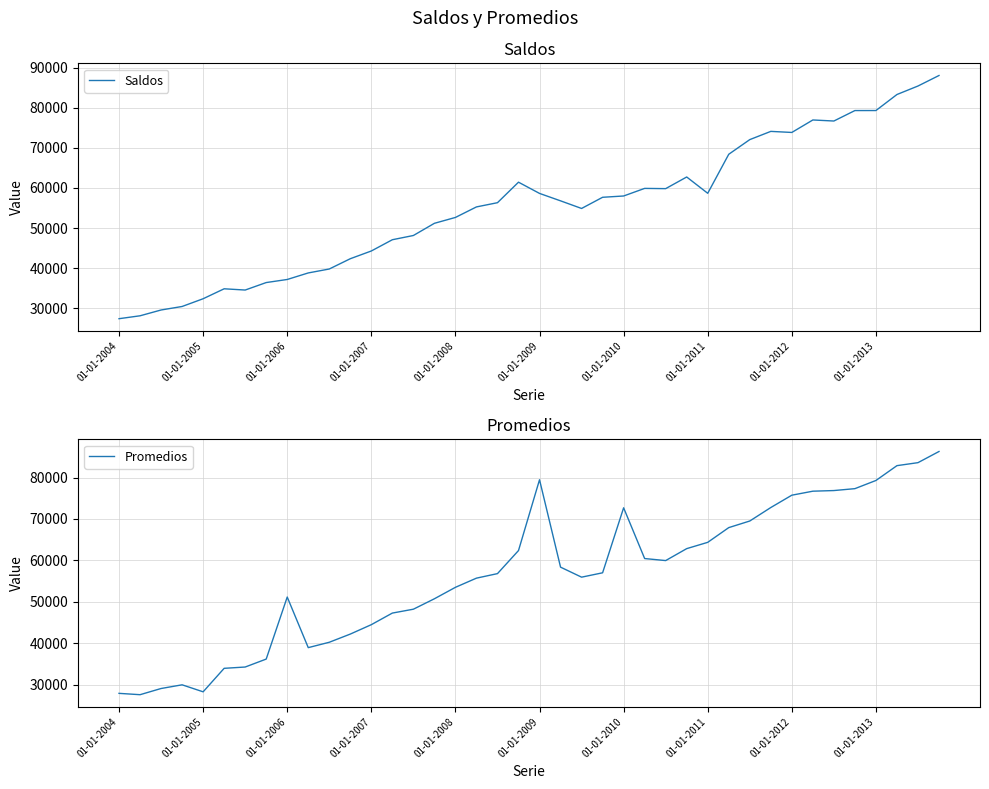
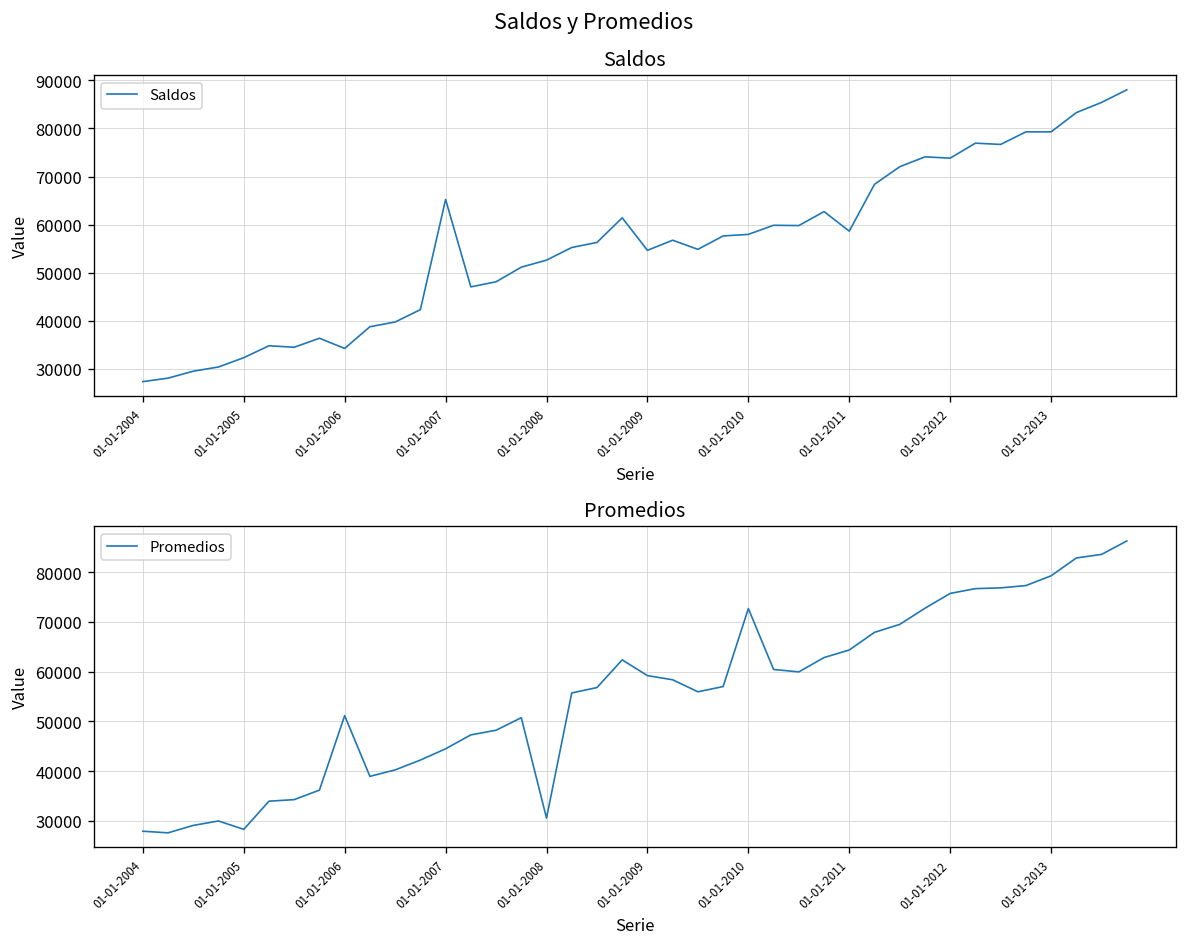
  {
    "Saldos": {
      "01-01-2004": 27000,
      "01-01-2005": 32000,
-     "01-01-2006": 37000,
-     "01-01-2007": 44000,
+     "01-01-2006": 34000,
+     "01-01-2007": 65000,
      "01-01-2008": 53000,
-     "01-01-2009": 59000,
+     "01-01-2009": 55000,
      "01-01-2010": 58000,
      "01-01-2011": 59000,
      "01-01-2012": 74000,
      "01-01-2013": 79000
    },
    "Promedios": {
      "01-01-2004": 28000,
      "01-01-2005": 28000,
      "01-01-2006": 51000,
      "01-01-2007": 45000,
-     "01-01-2008": 54000,
-     "01-01-2009": 79000,
+     "01-01-2008": 31000,
+     "01-01-2009": 59000,
      "01-01-2010": 73000,
      "01-01-2011": 64000,
      "01-01-2012": 76000,
      "01-01-2013": 79000
    }
  }
